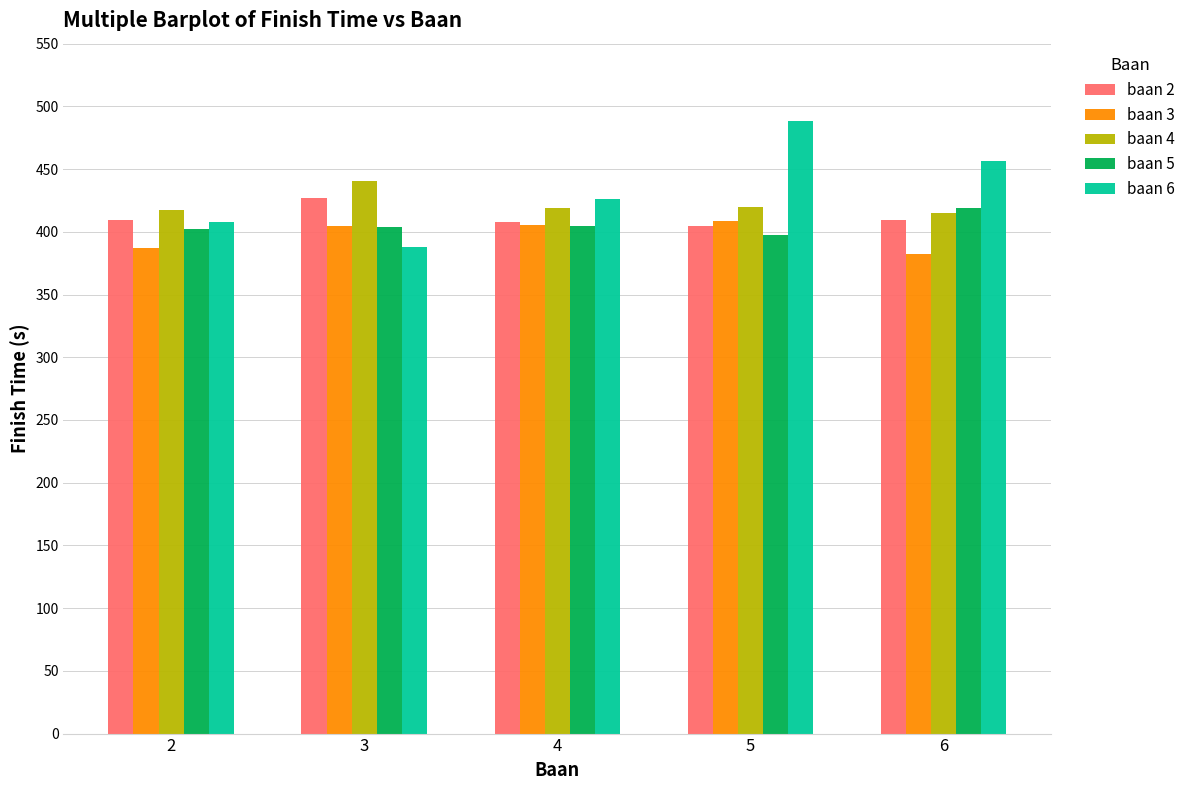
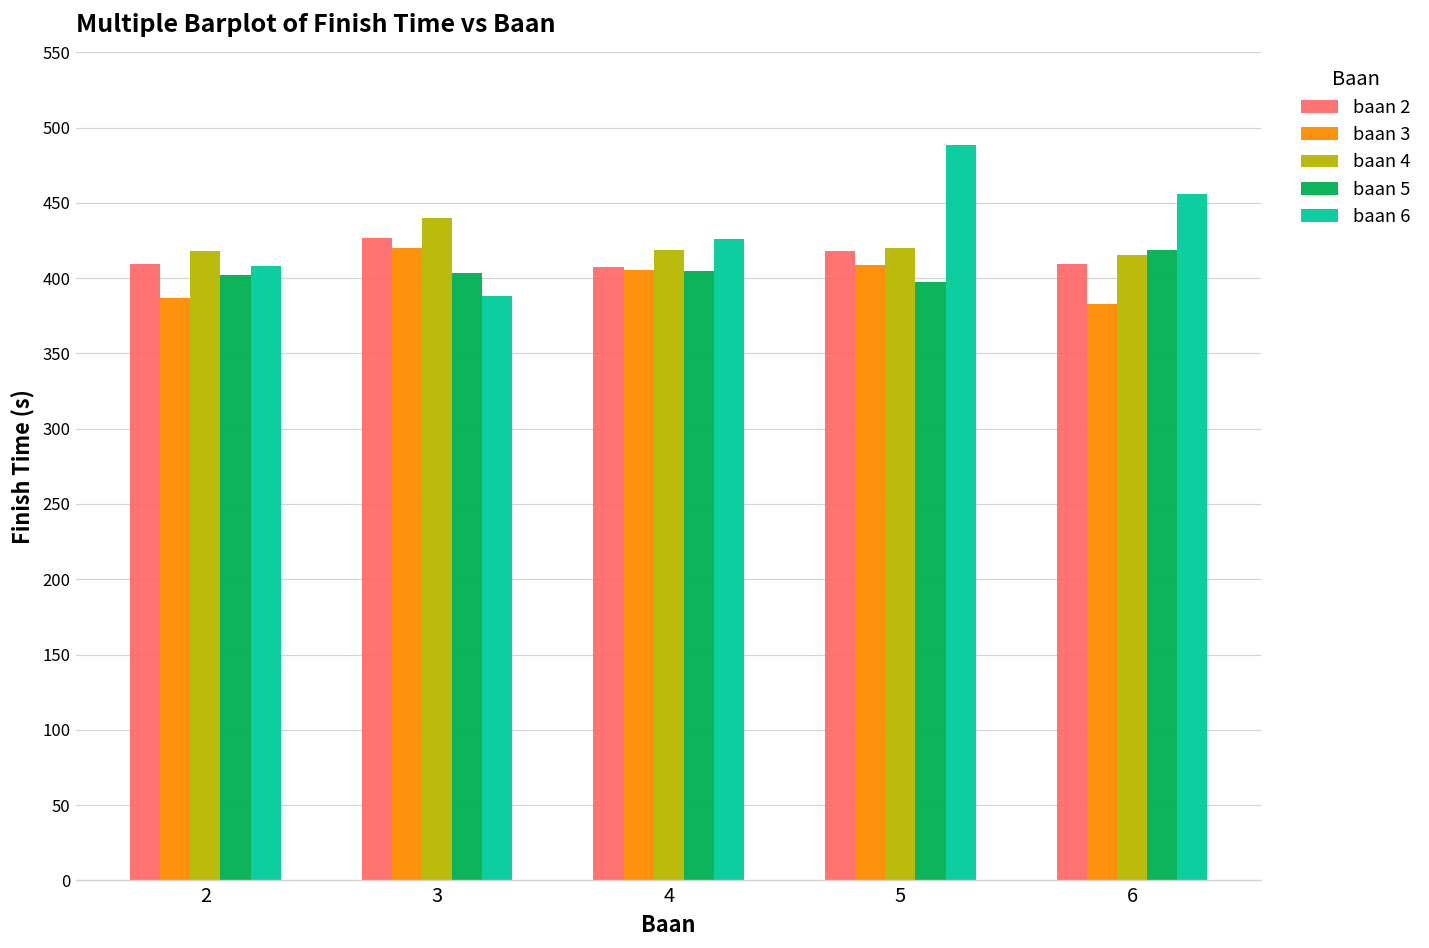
  {
    "baan 2": {
      "2": 409,
      "3": 427,
      "4": 407,
-     "5": 405,
+     "5": 418,
      "6": 410
    },
    "baan 3": {
      "2": 387,
-     "3": 405,
+     "3": 420,
      "4": 405,
      "5": 409,
      "6": 383
    },
    "baan 4": {
      "2": 418,
      "3": 440,
      "4": 419,
      "5": 420,
      "6": 415
    },
    "baan 5": {
      "2": 402,
      "3": 404,
      "4": 405,
      "5": 398,
      "6": 419
    },
    "baan 6": {
      "2": 408,
      "3": 388,
      "4": 426,
      "5": 488,
      "6": 456
    }
  }
